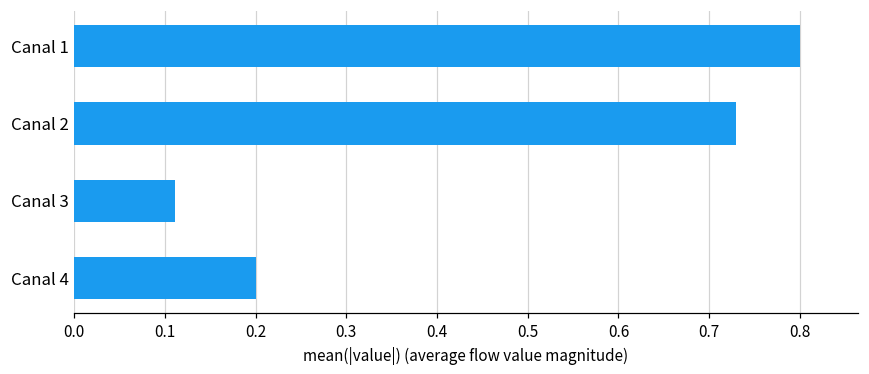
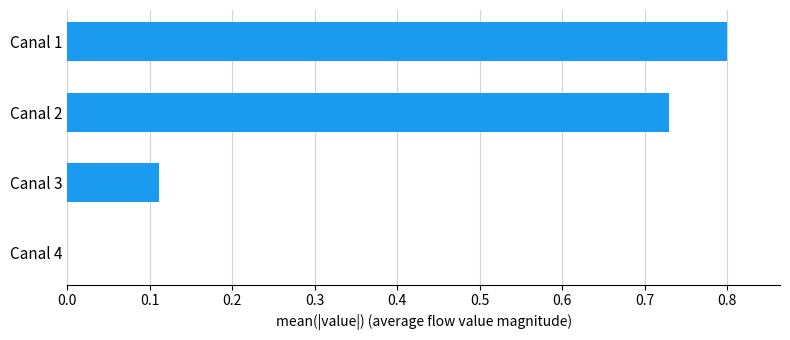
  {
    "Canal 1": 0.8,
    "Canal 2": 0.73,
    "Canal 3": 0.11,
-   "Canal 4": 0.2
+   "Canal 4": 0.0
  }
